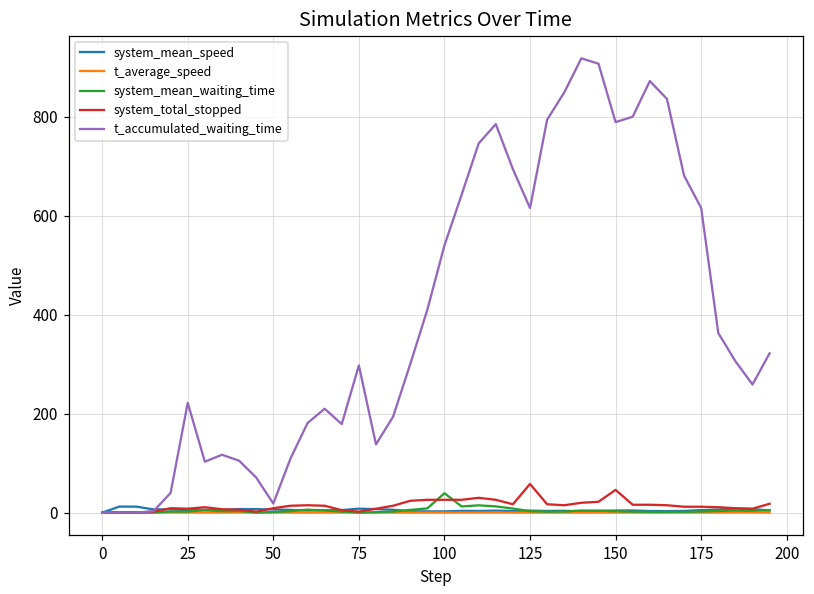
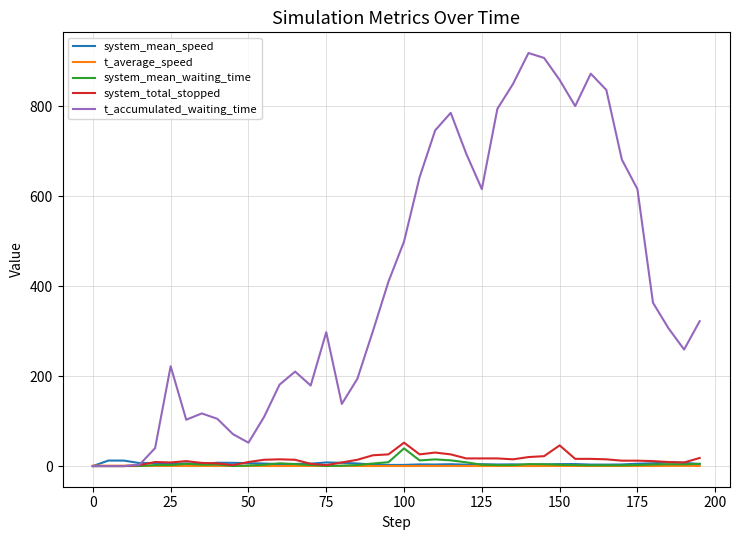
  {
    "system_mean_speed": {
      "75": 10
    },
    "system_mean_waiting_time": {
      "100": 40
    },
    "system_total_stopped": {
-     "100": 30,
-     "125": 60,
+     "100": 50,
+     "125": 20,
      "150": 50,
      "175": 10
    },
    "t_accumulated_waiting_time": {
      "25": 220,
-     "50": 20,
+     "50": 50,
      "75": 300,
-     "100": 540,
+     "100": 500,
      "125": 620,
-     "150": 790,
+     "150": 860,
      "175": 620
    }
  }
